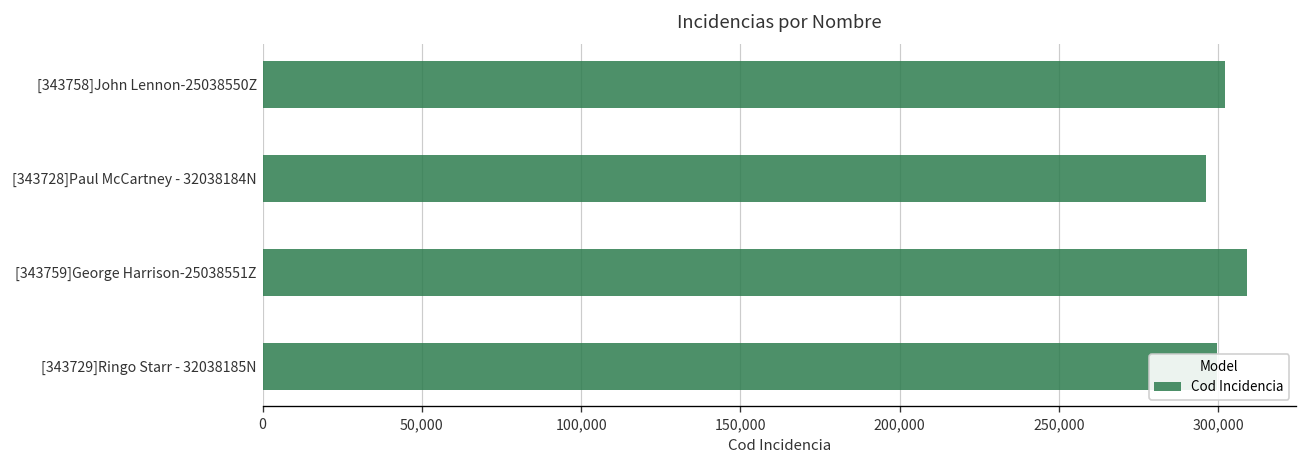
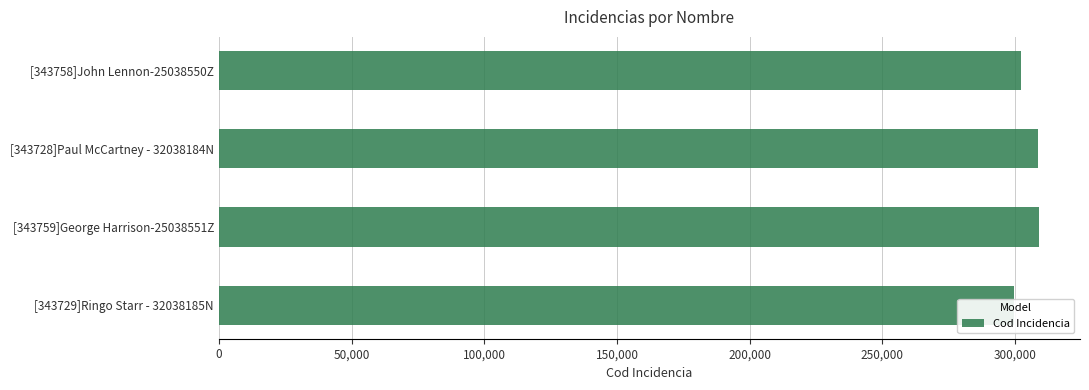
  {
    "[343758]John Lennon-25038550Z": "302,000",
-   "[343728]Paul McCartney - 32038184N": "296,000",
+   "[343728]Paul McCartney - 32038184N": "308,000",
    "[343759]George Harrison-25038551Z": "309,000"
  }
